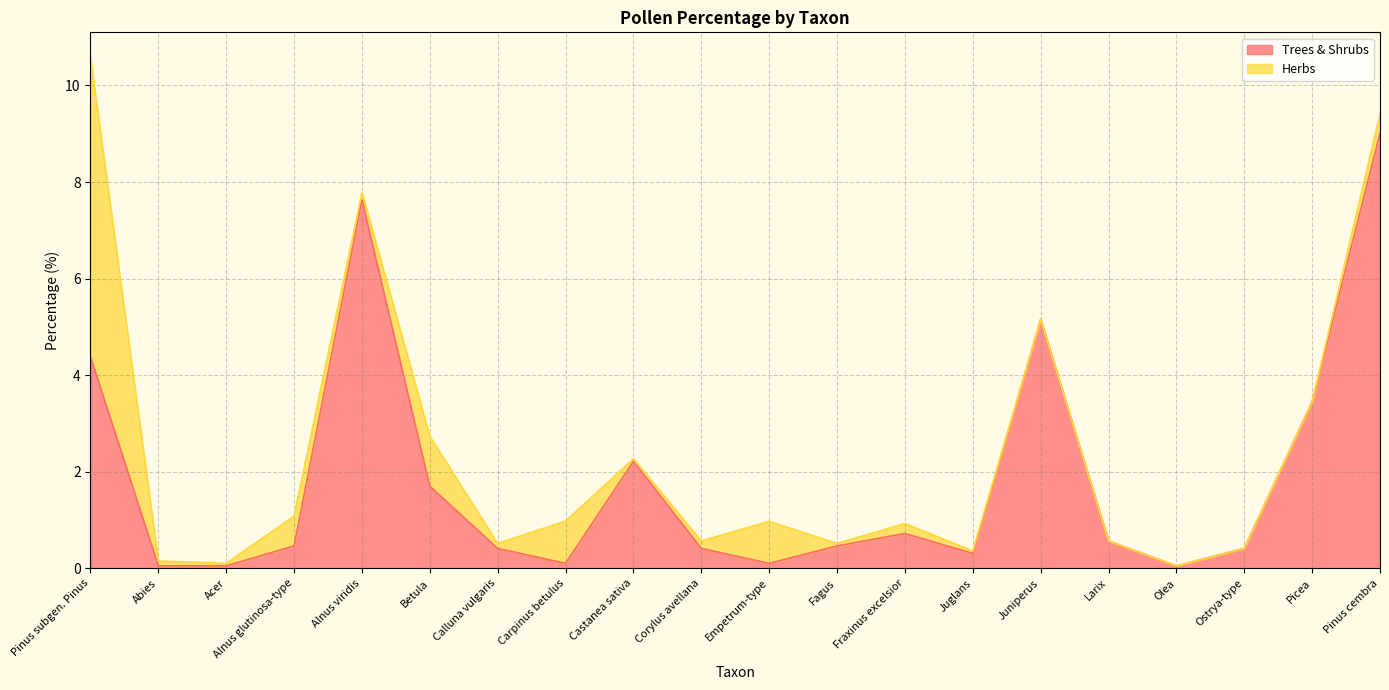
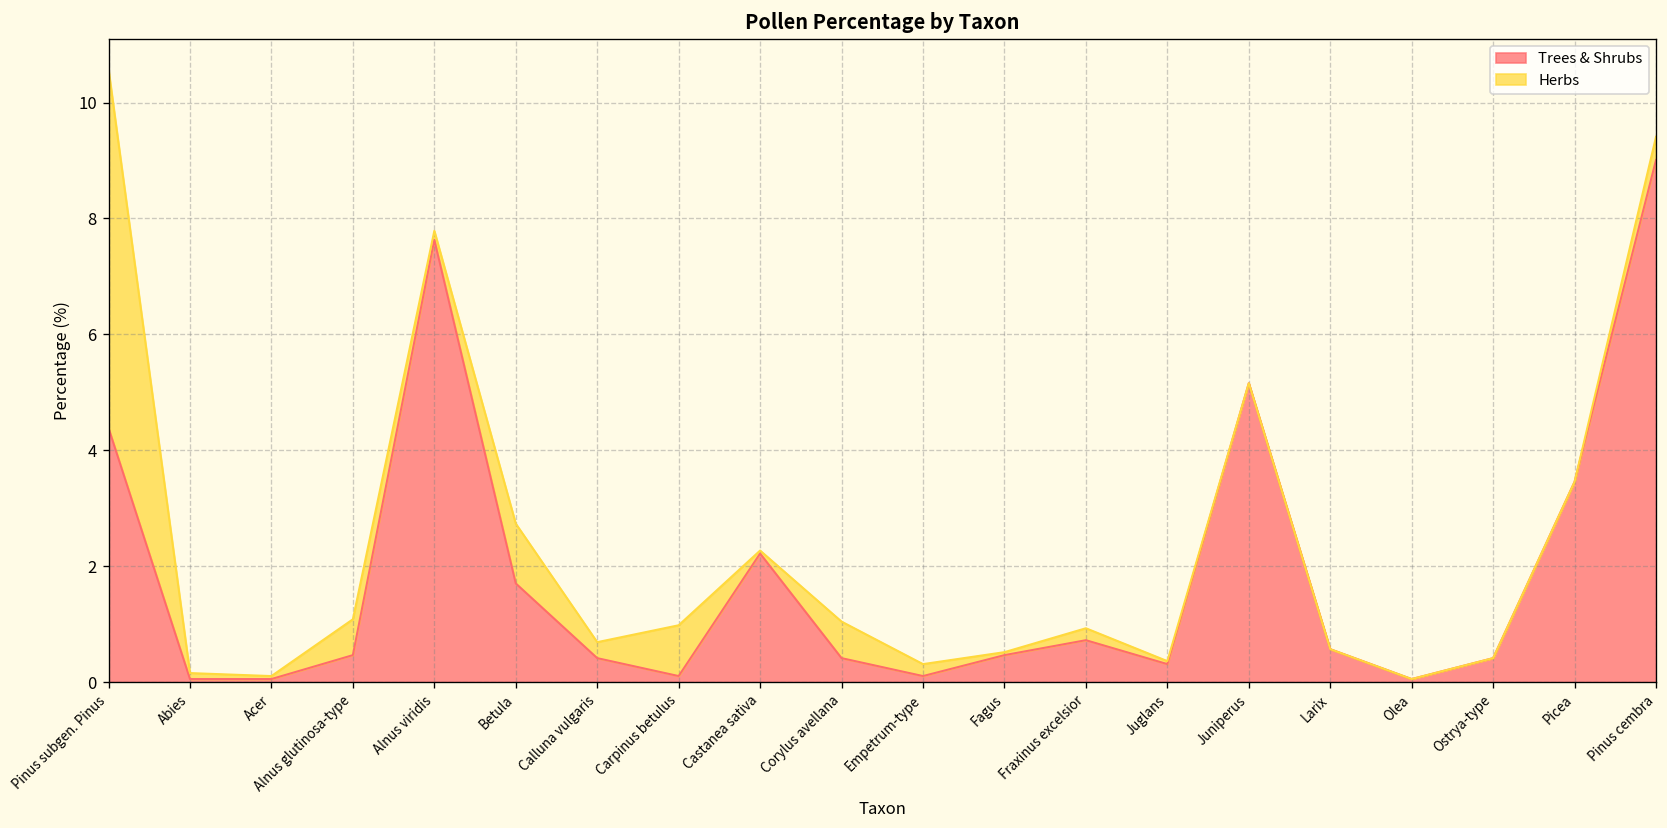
  {
    "Trees & Shrubs": {
      "Pinus subgen. Pinus": 4.4,
      "Abies": 0.1,
      "Alnus glutinosa-type": 0.5,
      "Alnus viridis": 7.6,
      "Betula": 1.7,
      "Calluna vulgaris": 0.4,
      "Carpinus betulus": 0.1,
      "Corylus avellana": 0.4,
      "Empetrum-type": 0.1,
      "Fraxinus excelsior": 0.7,
      "Pinus cembra": 9.0
    },
    "Herbs": {
      "Pinus subgen. Pinus": 6.2,
      "Abies": 0.1,
      "Alnus glutinosa-type": 0.6,
      "Alnus viridis": 0.2,
      "Betula": 1.0,
-     "Calluna vulgaris": 0.1,
+     "Calluna vulgaris": 0.3,
      "Carpinus betulus": 0.9,
-     "Corylus avellana": 0.2,
-     "Empetrum-type": 0.9,
+     "Corylus avellana": 0.6,
+     "Empetrum-type": 0.2,
      "Fraxinus excelsior": 0.2,
      "Pinus cembra": 0.4
    }
  }
